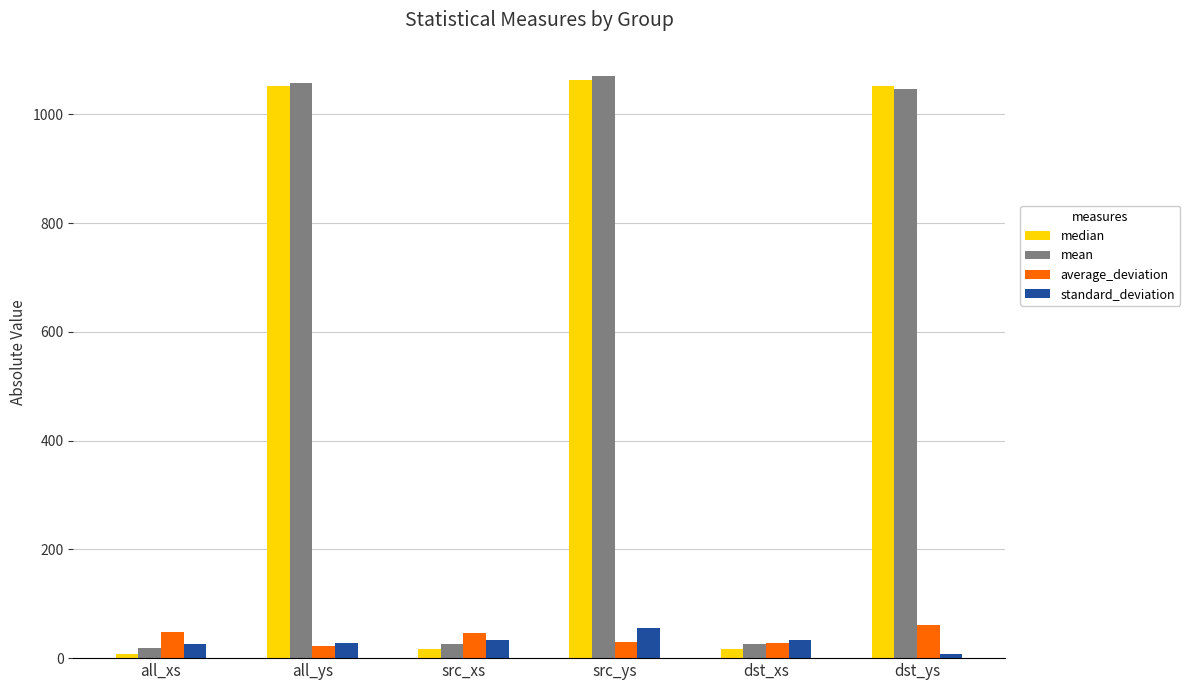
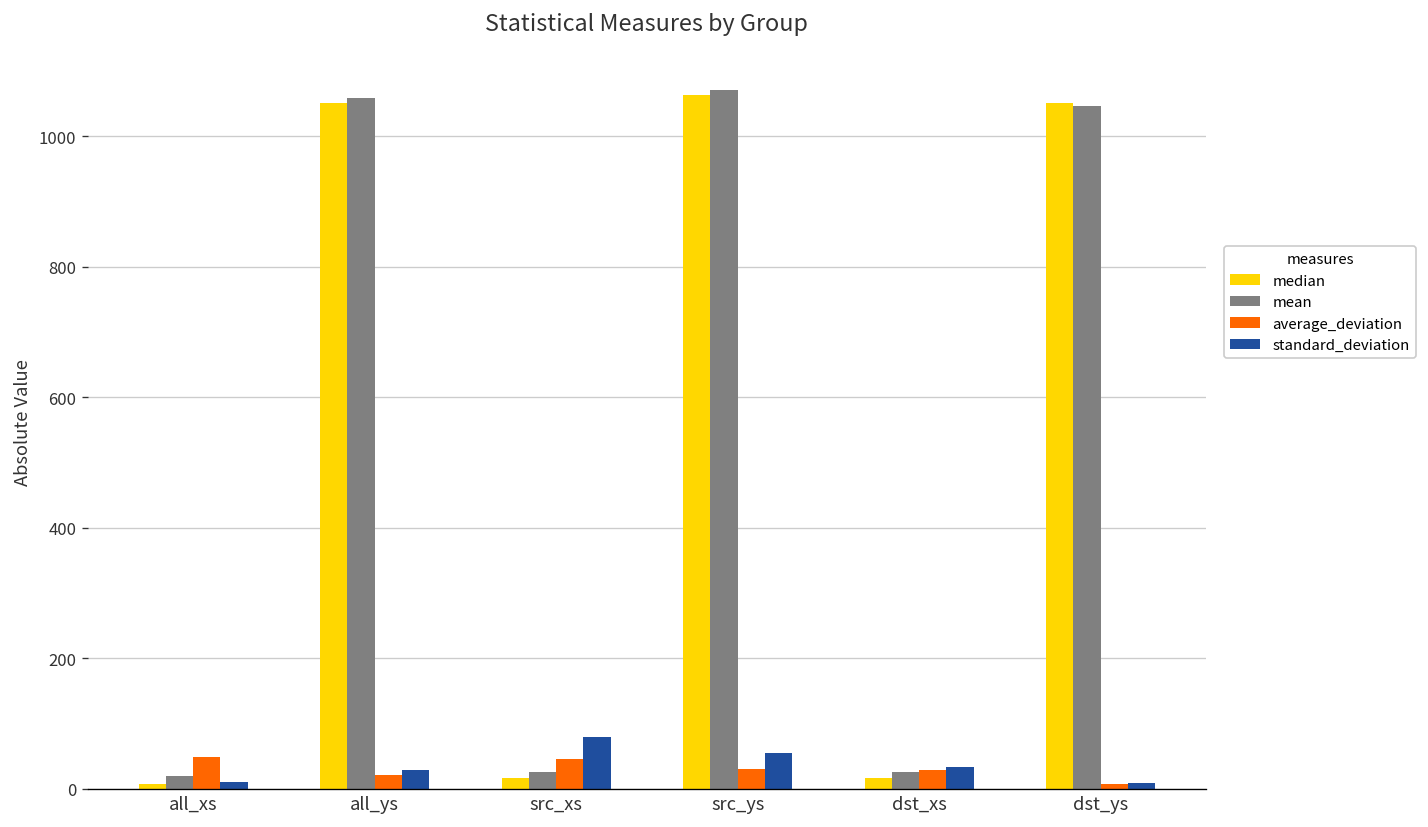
  {
    "median": {
      "all_xs": 10,
      "all_ys": 1050,
      "src_xs": 20,
      "src_ys": 1060,
      "dst_xs": 20,
      "dst_ys": 1050
    },
    "mean": {
      "all_xs": 20,
      "all_ys": 1060,
      "src_xs": 30,
      "src_ys": 1070,
      "dst_xs": 30,
      "dst_ys": 1050
    },
    "average_deviation": {
      "all_xs": 50,
      "all_ys": 20,
      "src_xs": 50,
      "src_ys": 30,
      "dst_xs": 30,
-     "dst_ys": 60
+     "dst_ys": 10
    },
    "standard_deviation": {
-     "all_xs": 30,
+     "all_xs": 10,
      "all_ys": 30,
-     "src_xs": 30,
+     "src_xs": 80,
      "src_ys": 50,
      "dst_xs": 30,
      "dst_ys": 10
    }
  }
